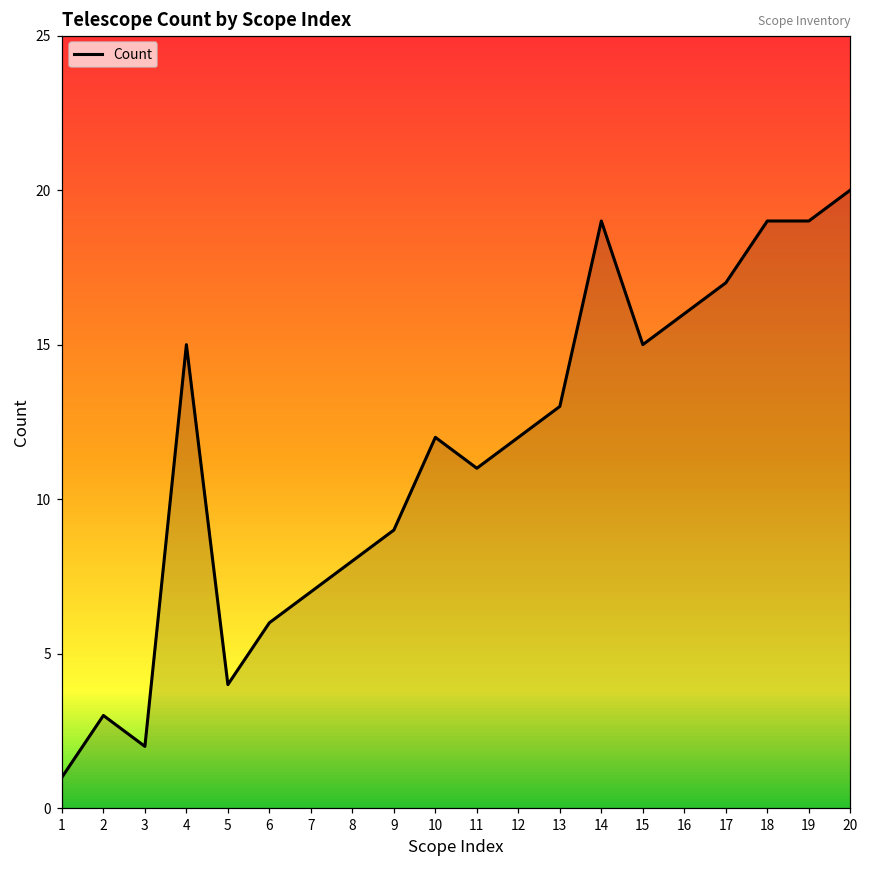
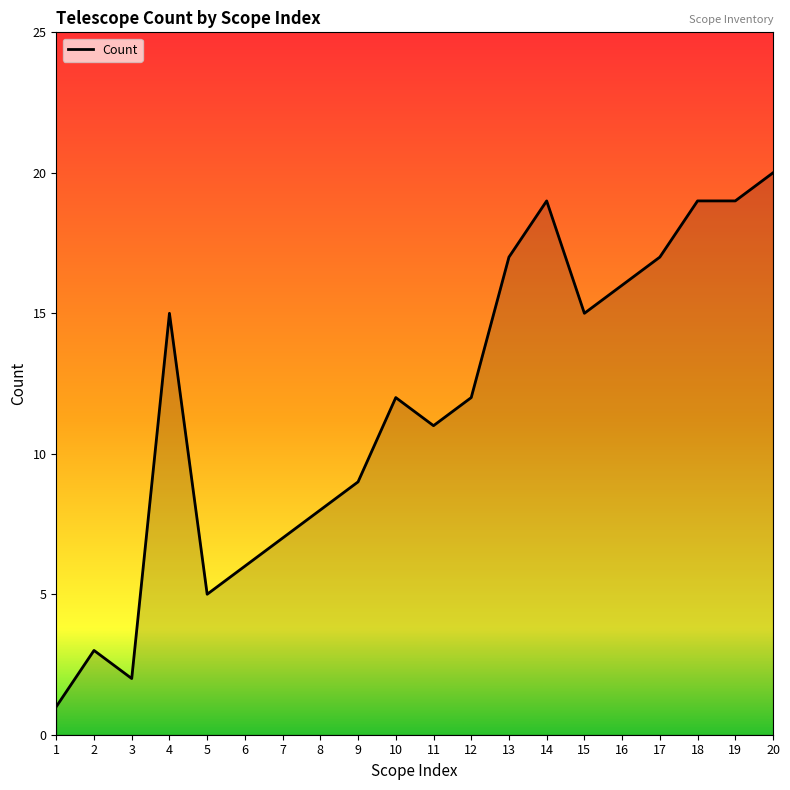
  {
    "1": 1,
    "2": 3,
    "3": 2,
    "4": 15,
-   "5": 4,
+   "5": 5,
    "6": 6,
    "7": 7,
    "8": 8,
    "9": 9,
    "10": 12,
    "11": 11,
    "12": 12,
-   "13": 13,
+   "13": 17,
    "14": 19,
    "15": 15,
    "16": 16,
    "17": 17,
    "18": 19,
    "19": 19,
    "20": 20
  }
